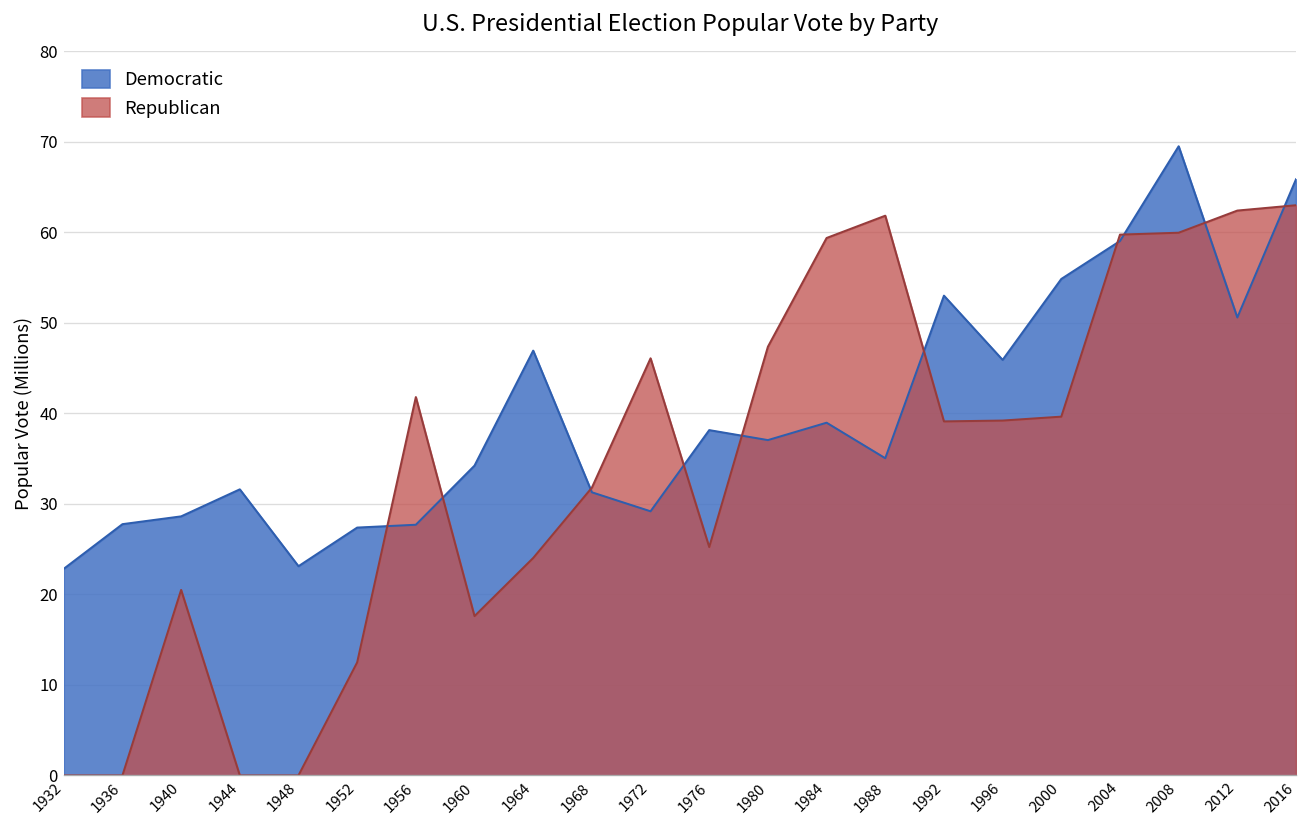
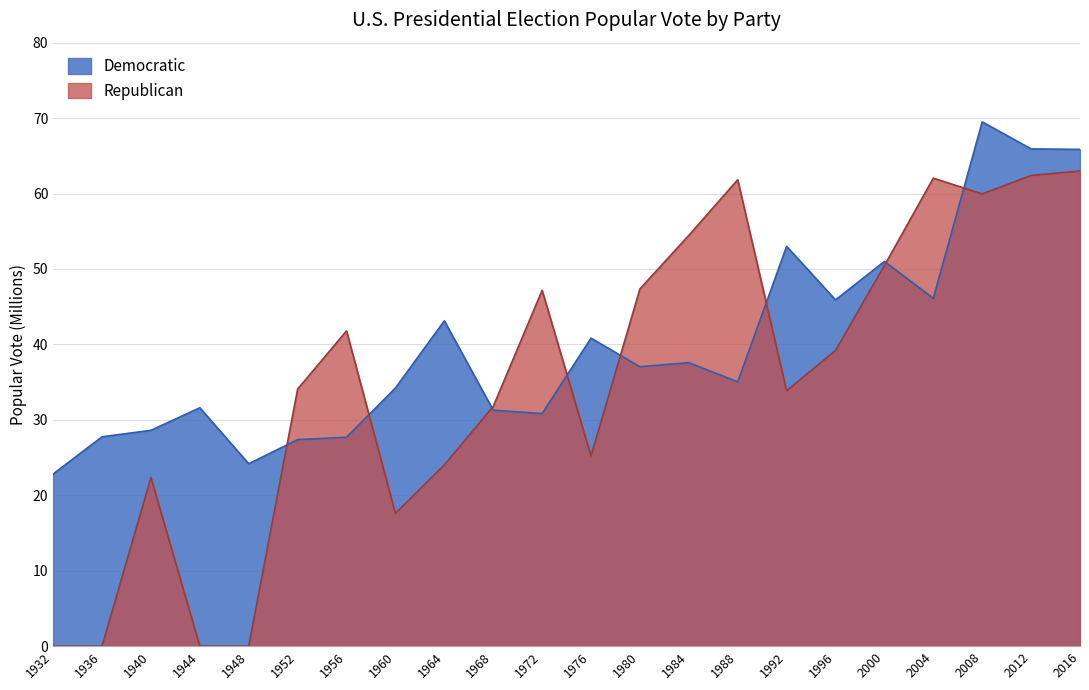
  {
    "Democratic": {
      "1932": 23,
      "1936": 28,
      "1940": 29,
      "1944": 32,
-     "1948": 23,
+     "1948": 24,
      "1952": 27,
      "1956": 28,
      "1960": 34,
-     "1964": 47,
+     "1964": 43,
      "1968": 31,
-     "1972": 29,
-     "1976": 38,
+     "1972": 31,
+     "1976": 41,
      "1980": 37,
-     "1984": 39,
+     "1984": 38,
      "1988": 35,
      "1992": 53,
      "1996": 46,
-     "2000": 55,
-     "2004": 59,
+     "2000": 51,
+     "2004": 46,
      "2008": 69,
-     "2012": 51,
+     "2012": 66,
      "2016": 66
    },
    "Republican": {
      "1932": 0,
      "1936": 0,
-     "1940": 20,
+     "1940": 22,
      "1944": 0,
      "1948": 0,
-     "1952": 12,
+     "1952": 34,
      "1956": 42,
      "1960": 18,
      "1964": 24,
      "1968": 32,
-     "1972": 46,
+     "1972": 47,
      "1976": 25,
      "1980": 47,
-     "1984": 59,
+     "1984": 54,
      "1988": 62,
-     "1992": 39,
+     "1992": 34,
      "1996": 39,
-     "2000": 40,
-     "2004": 60,
+     "2000": 50,
+     "2004": 62,
      "2008": 60,
      "2012": 62,
      "2016": 63
    }
  }
